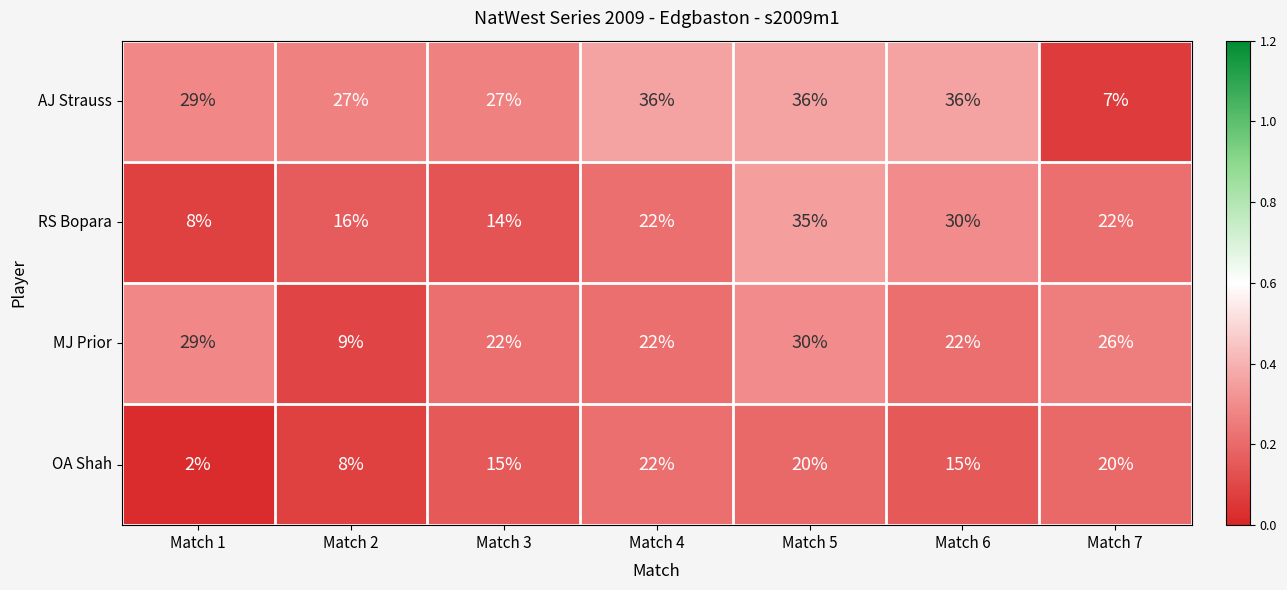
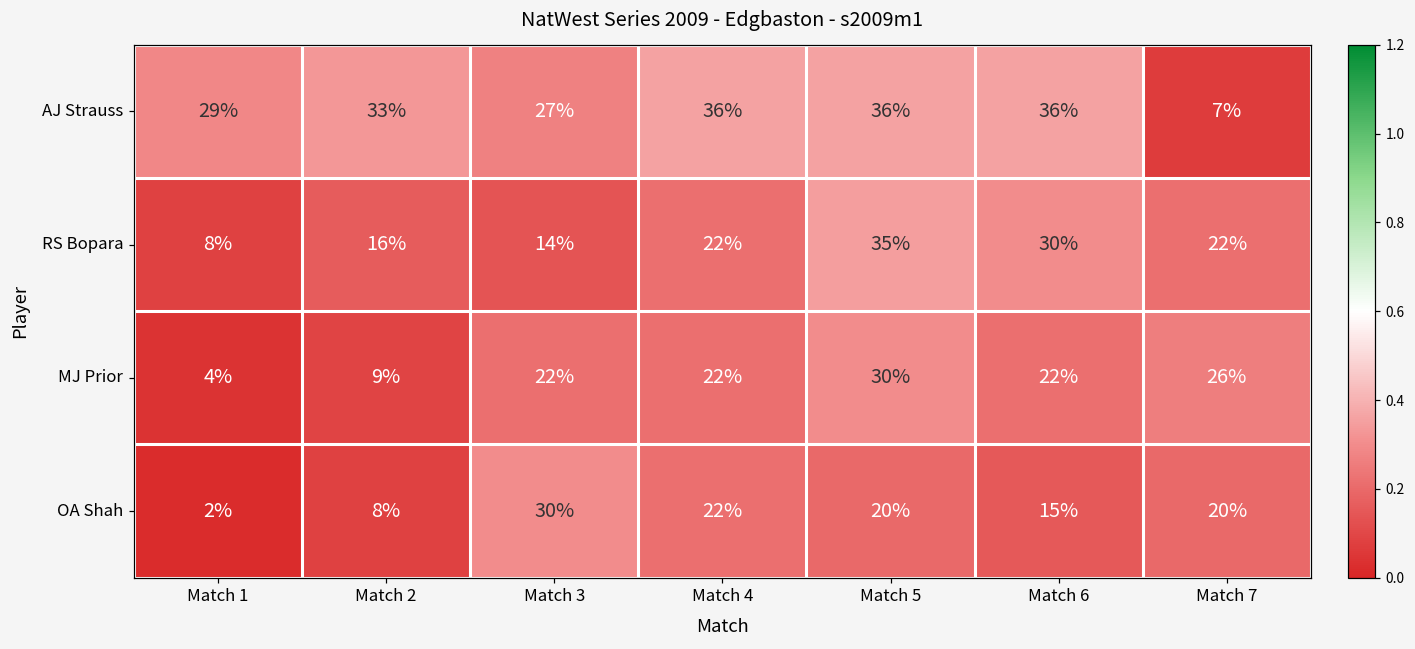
  {
    "AJ Strauss": {
      "Match 1": "29%",
-     "Match 2": "27%",
+     "Match 2": "33%",
      "Match 3": "27%",
      "Match 4": "36%",
      "Match 5": "36%",
      "Match 6": "36%",
      "Match 7": "7%"
    },
    "RS Bopara": {
      "Match 1": "8%",
      "Match 2": "16%",
      "Match 3": "14%",
      "Match 4": "22%",
      "Match 5": "35%",
      "Match 6": "30%",
      "Match 7": "22%"
    },
    "MJ Prior": {
-     "Match 1": "29%",
+     "Match 1": "4%",
      "Match 2": "9%",
      "Match 3": "22%",
      "Match 4": "22%",
      "Match 5": "30%",
      "Match 6": "22%",
      "Match 7": "26%"
    },
    "OA Shah": {
      "Match 1": "2%",
      "Match 2": "8%",
-     "Match 3": "15%",
+     "Match 3": "30%",
      "Match 4": "22%",
      "Match 5": "20%",
      "Match 6": "15%",
      "Match 7": "20%"
    }
  }
